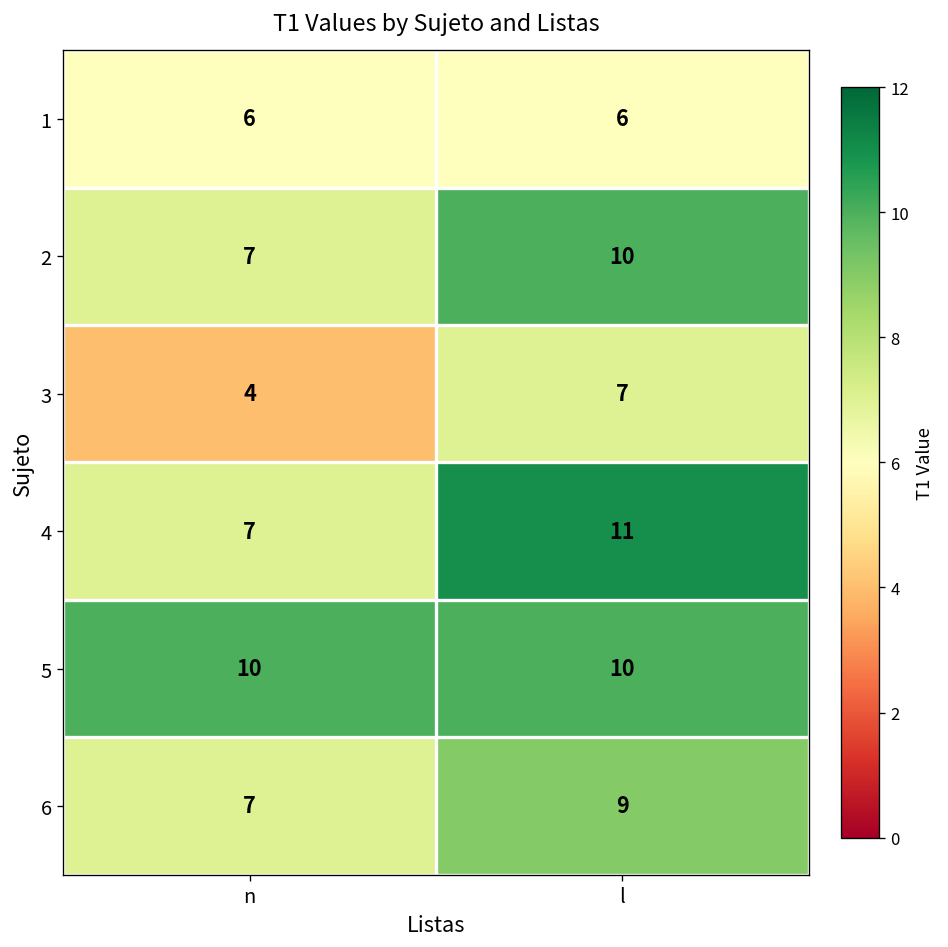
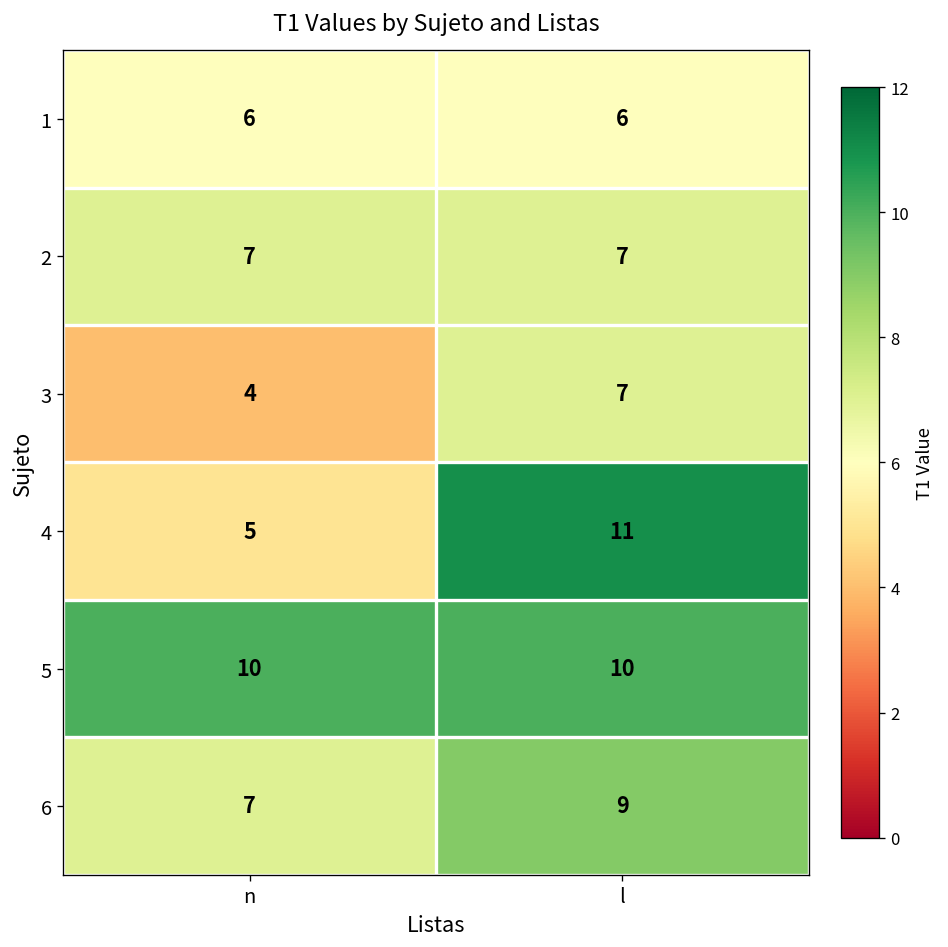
  {
    "1": {
      "n": 6,
      "l": 6
    },
    "2": {
      "n": 7,
-     "l": 10
+     "l": 7
    },
    "3": {
      "n": 4,
      "l": 7
    },
    "4": {
-     "n": 7,
+     "n": 5,
      "l": 11
    },
    "5": {
      "n": 10,
      "l": 10
    },
    "6": {
      "n": 7,
      "l": 9
    }
  }
